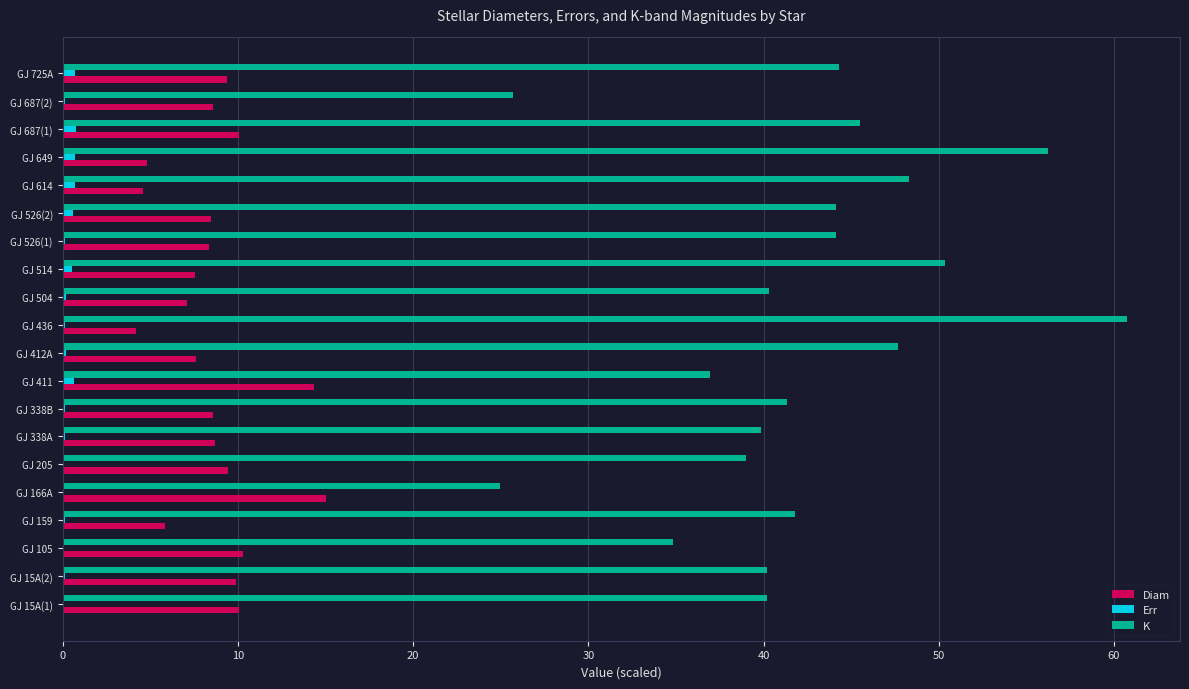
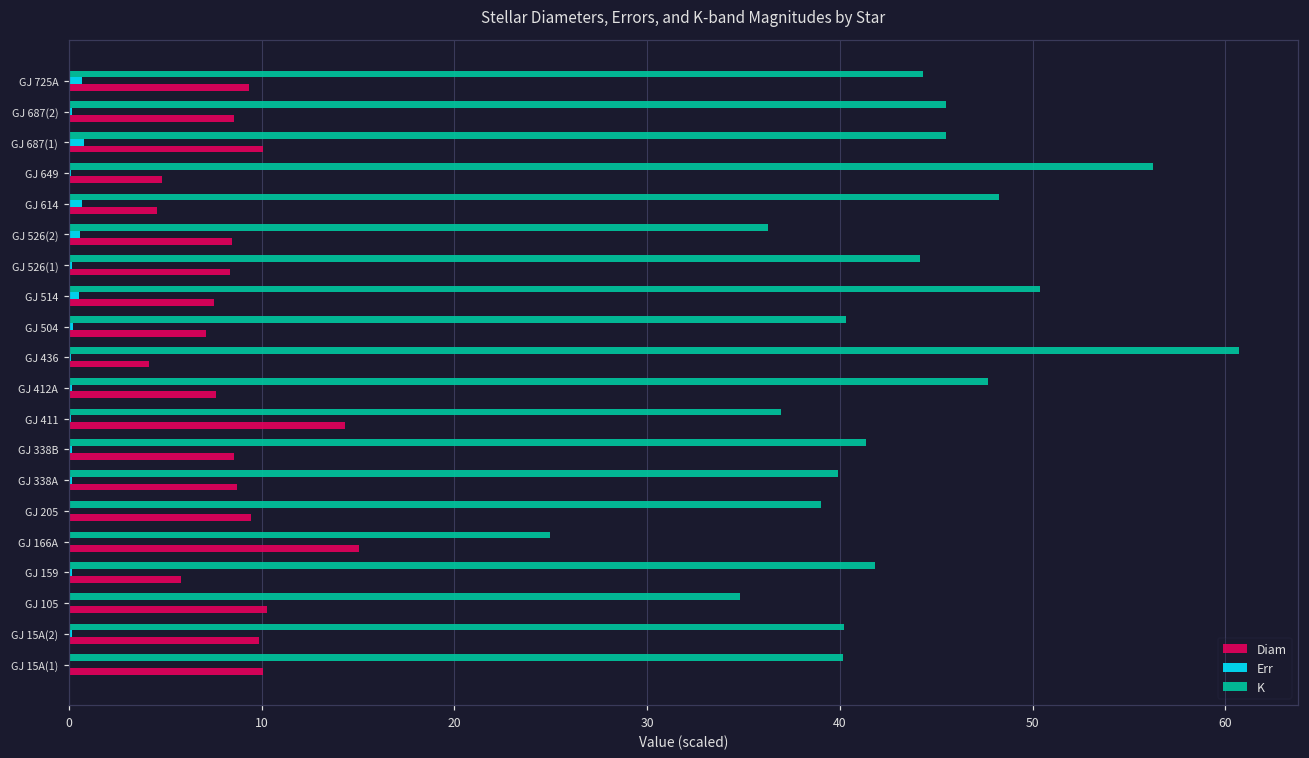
  {
    "Diam": {
      "GJ 725A": 9.4,
      "GJ 687(2)": 8.6,
      "GJ 687(1)": 10.1,
      "GJ 649": 4.8,
      "GJ 614": 4.6,
      "GJ 526(2)": 8.5,
      "GJ 526(1)": 8.4,
      "GJ 514": 7.5,
      "GJ 504": 7.1,
      "GJ 436": 4.2,
      "GJ 412A": 7.6,
      "GJ 411": 14.3,
      "GJ 338B": 8.6,
      "GJ 338A": 8.7,
      "GJ 205": 9.4,
      "GJ 166A": 15.0,
      "GJ 159": 5.8,
      "GJ 105": 10.3,
      "GJ 15A(2)": 9.9,
      "GJ 15A(1)": 10.0
    },
    "Err": {
      "GJ 725A": 0.7,
      "GJ 687(1)": 0.8,
-     "GJ 649": 0.7,
+     "GJ 649": 0.1,
      "GJ 614": 0.7,
      "GJ 526(2)": 0.6,
      "GJ 514": 0.5,
      "GJ 504": 0.2,
      "GJ 412A": 0.2,
-     "GJ 411": 0.7,
+     "GJ 411": 0.1,
      "GJ 338B": 0.2,
      "GJ 338A": 0.2,
      "GJ 159": 0.2,
      "GJ 15A(2)": 0.2
    },
    "K": {
      "GJ 725A": 44.3,
-     "GJ 687(2)": 25.7,
+     "GJ 687(2)": 45.5,
      "GJ 687(1)": 45.5,
      "GJ 649": 56.2,
      "GJ 614": 48.3,
-     "GJ 526(2)": 44.2,
+     "GJ 526(2)": 36.3,
      "GJ 526(1)": 44.2,
      "GJ 514": 50.4,
      "GJ 504": 40.3,
      "GJ 436": 60.7,
      "GJ 412A": 47.7,
      "GJ 411": 37.0,
      "GJ 338B": 41.4,
      "GJ 338A": 39.9,
      "GJ 205": 39.0,
      "GJ 166A": 25.0,
      "GJ 159": 41.8,
      "GJ 105": 34.8,
      "GJ 15A(2)": 40.2,
      "GJ 15A(1)": 40.2
    }
  }
